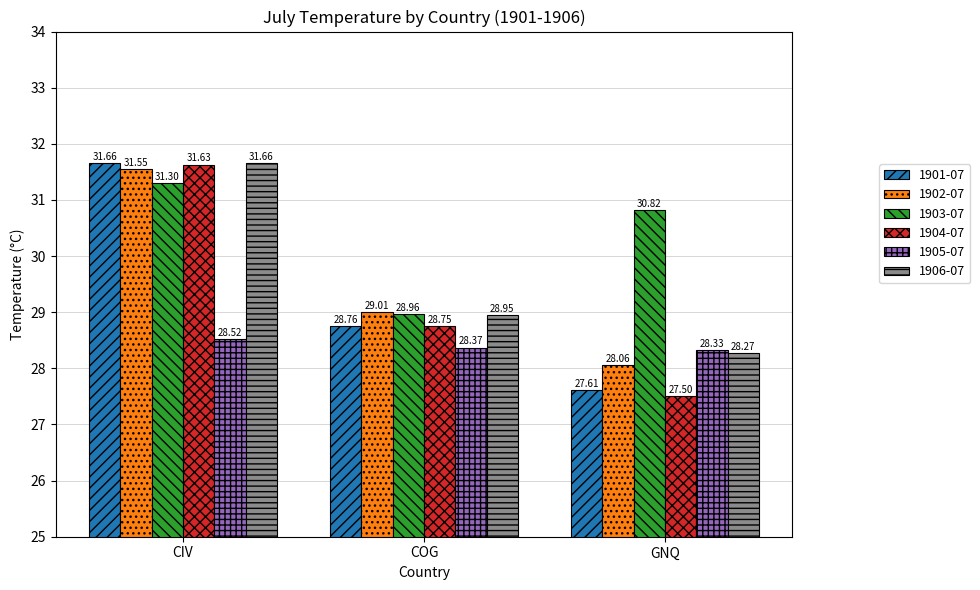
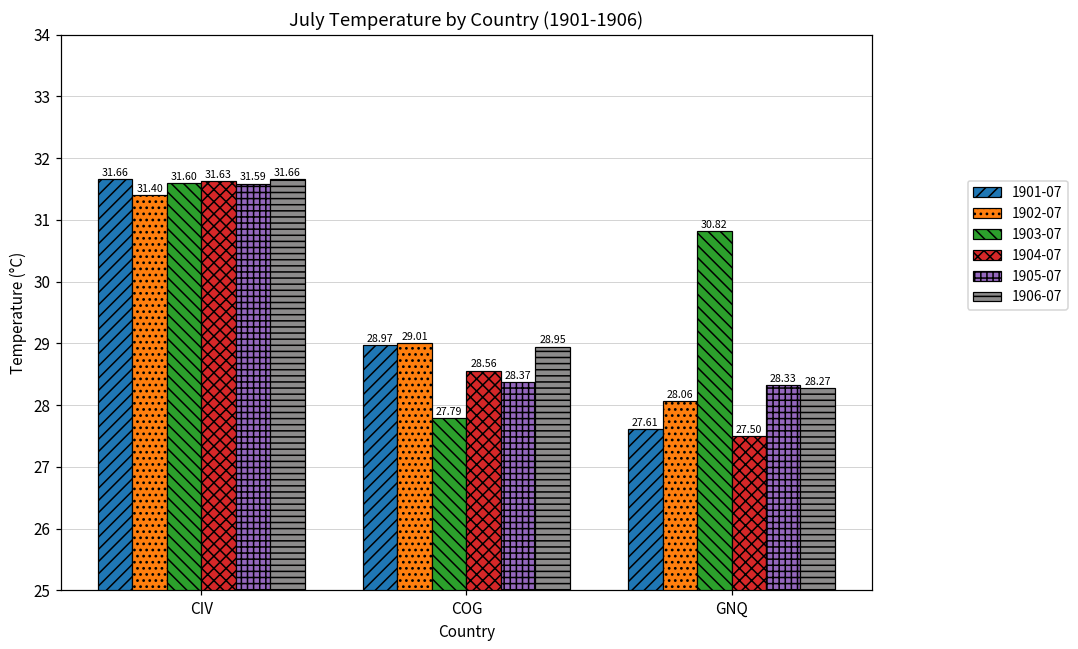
  {
    "1901-07": {
      "CIV": 31.66,
-     "COG": 28.76,
+     "COG": 28.97,
      "GNQ": 27.61
    },
    "1902-07": {
-     "CIV": 31.55,
+     "CIV": 31.40,
      "COG": 29.01,
      "GNQ": 28.06
    },
    "1903-07": {
-     "CIV": 31.30,
-     "COG": 28.96,
+     "CIV": 31.60,
+     "COG": 27.79,
      "GNQ": 30.82
    },
    "1904-07": {
      "CIV": 31.63,
-     "COG": 28.75,
+     "COG": 28.56,
      "GNQ": 27.50
    },
    "1905-07": {
-     "CIV": 28.52,
+     "CIV": 31.59,
      "COG": 28.37,
      "GNQ": 28.33
    },
    "1906-07": {
      "CIV": 31.66,
      "COG": 28.95,
      "GNQ": 28.27
    }
  }
